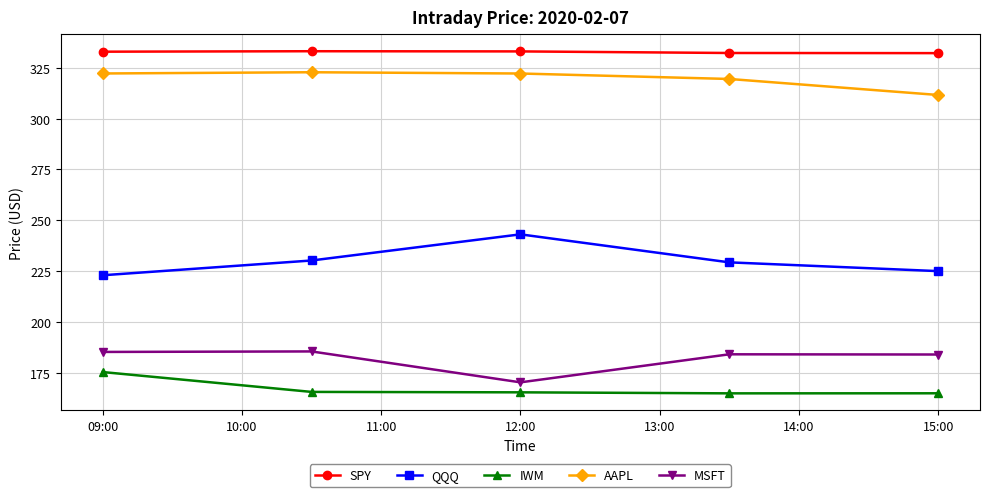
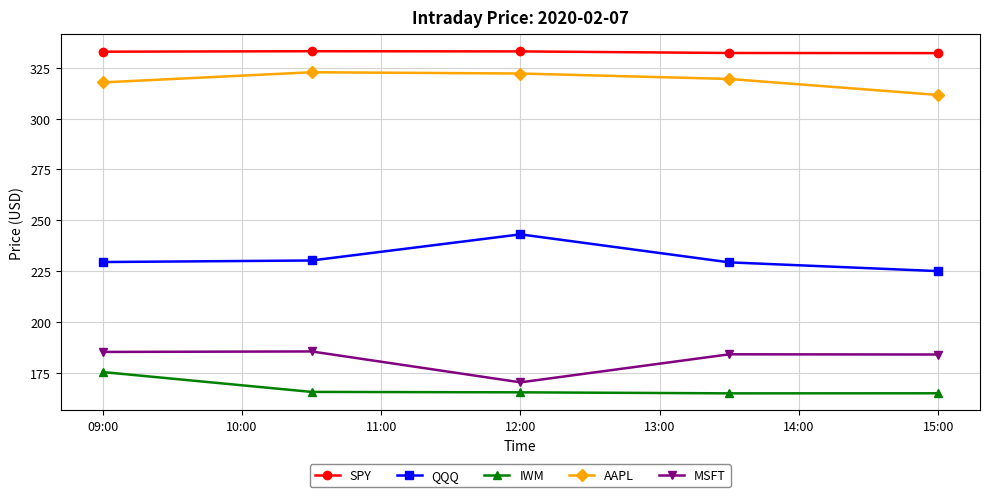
  {
    "SPY": {
      "09:00": 333,
      "12:00": 333,
      "15:00": 332
    },
    "QQQ": {
-     "09:00": 223,
+     "09:00": 229,
      "12:00": 243,
      "15:00": 225
    },
    "IWM": {
      "09:00": 175,
      "12:00": 165,
      "15:00": 165
    },
    "AAPL": {
-     "09:00": 322,
+     "09:00": 318,
      "12:00": 322,
      "15:00": 312
    },
    "MSFT": {
      "09:00": 185,
      "12:00": 170,
      "15:00": 184
    }
  }
